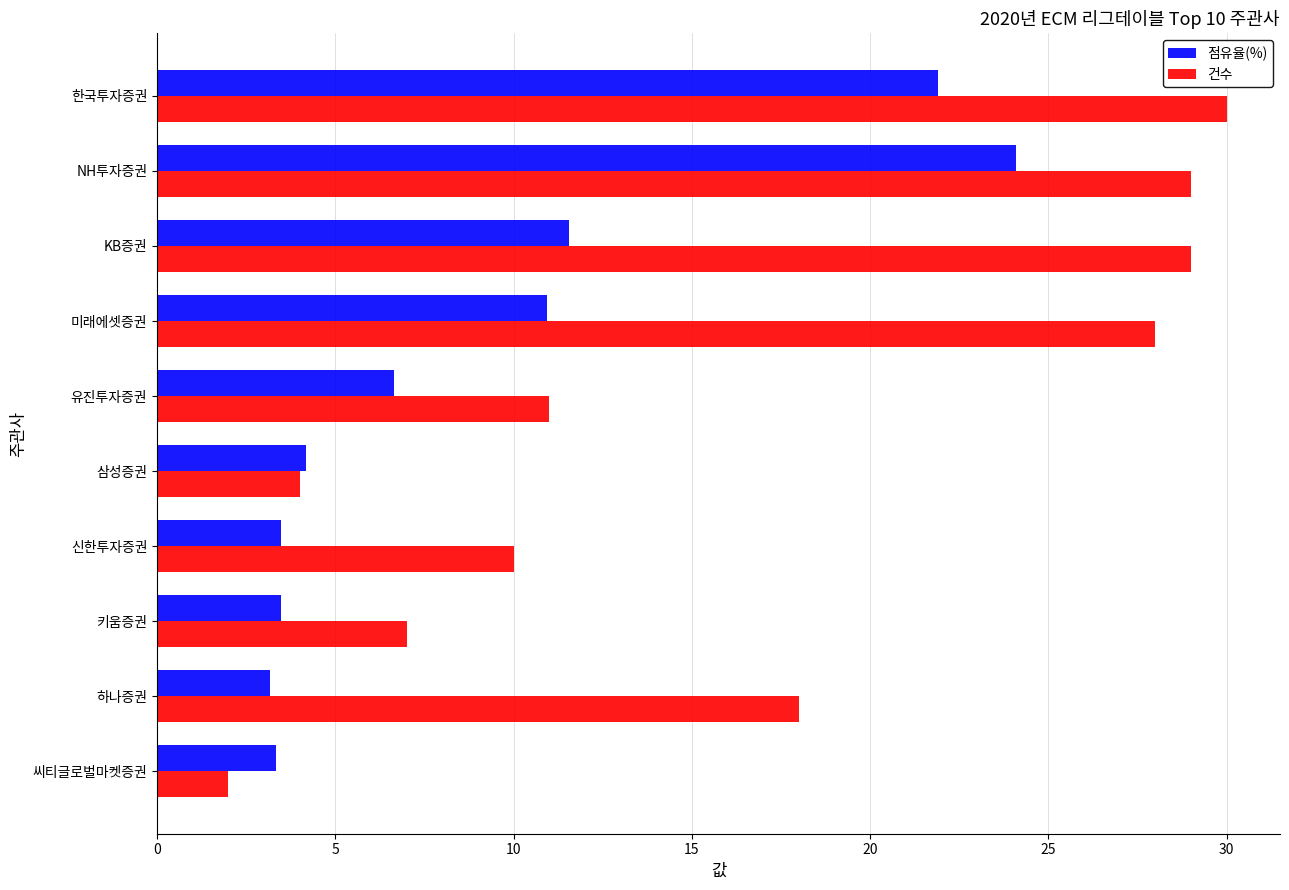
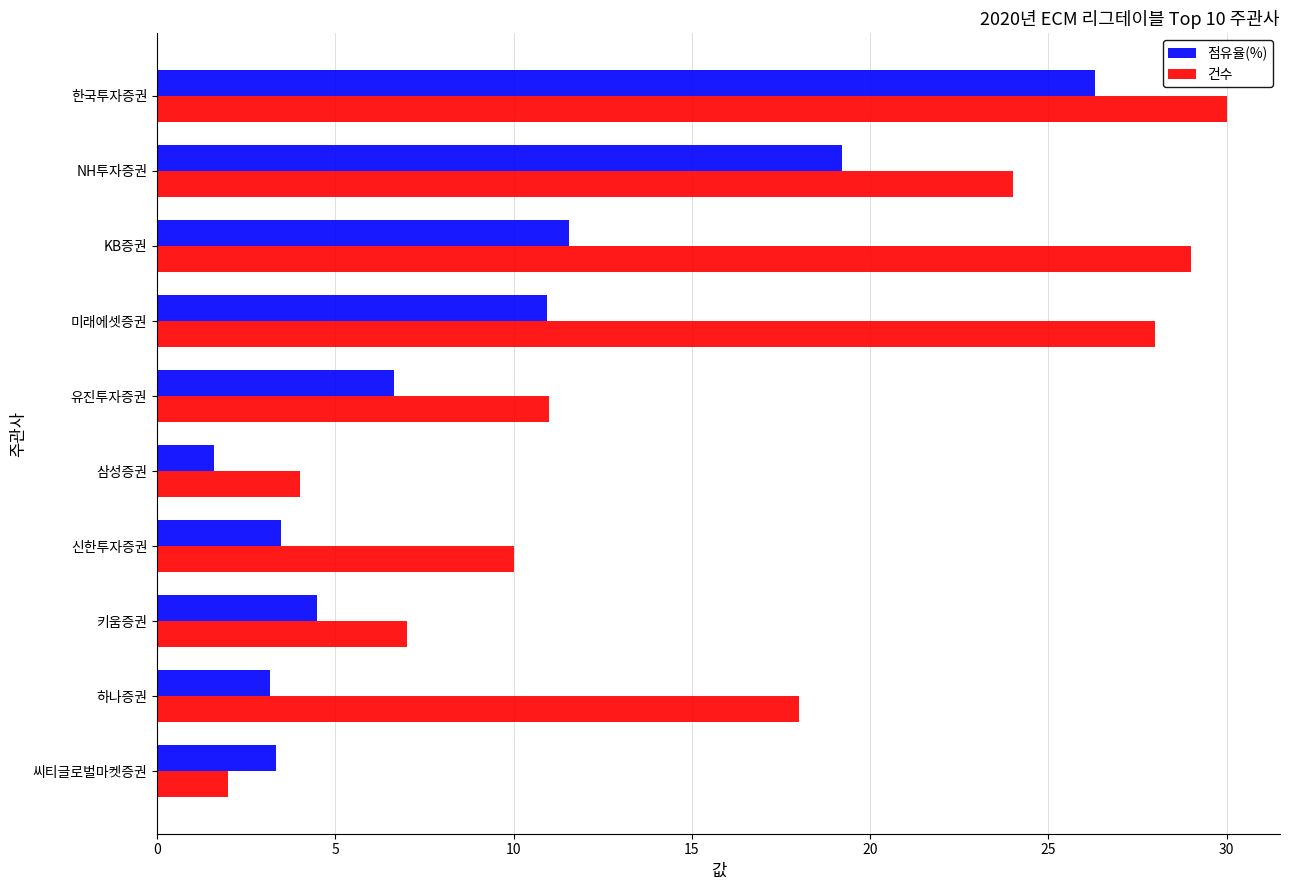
  {
    "점유율(%)": {
-     "한국투자증권": 21.9,
-     "NH투자증권": 24.1,
+     "한국투자증권": 26.3,
+     "NH투자증권": 19.2,
      "KB증권": 11.6,
      "미래에셋증권": 10.9,
      "유진투자증권": 6.7,
-     "삼성증권": 4.2,
+     "삼성증권": 1.6,
      "신한투자증권": 3.5,
-     "키움증권": 3.5,
+     "키움증권": 4.5,
      "하나증권": 3.2,
      "씨티글로벌마켓증권": 3.3
    },
    "건수": {
      "한국투자증권": 30,
-     "NH투자증권": 29,
+     "NH투자증권": 24,
      "KB증권": 29,
      "미래에셋증권": 28,
      "유진투자증권": 11,
      "삼성증권": 4,
      "신한투자증권": 10,
      "키움증권": 7,
      "하나증권": 18,
      "씨티글로벌마켓증권": 2
    }
  }
